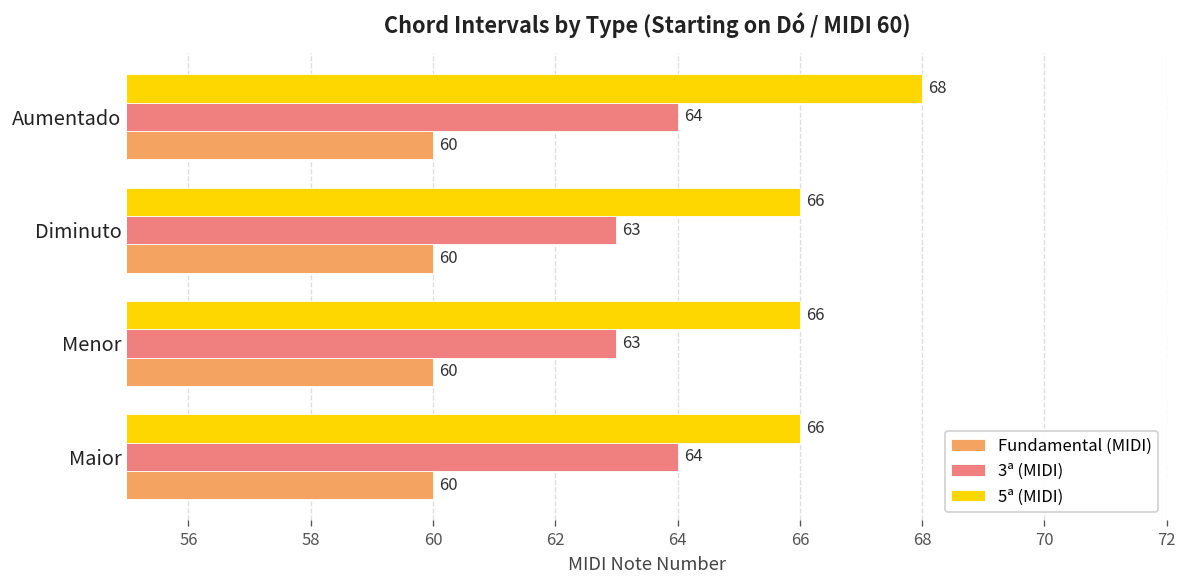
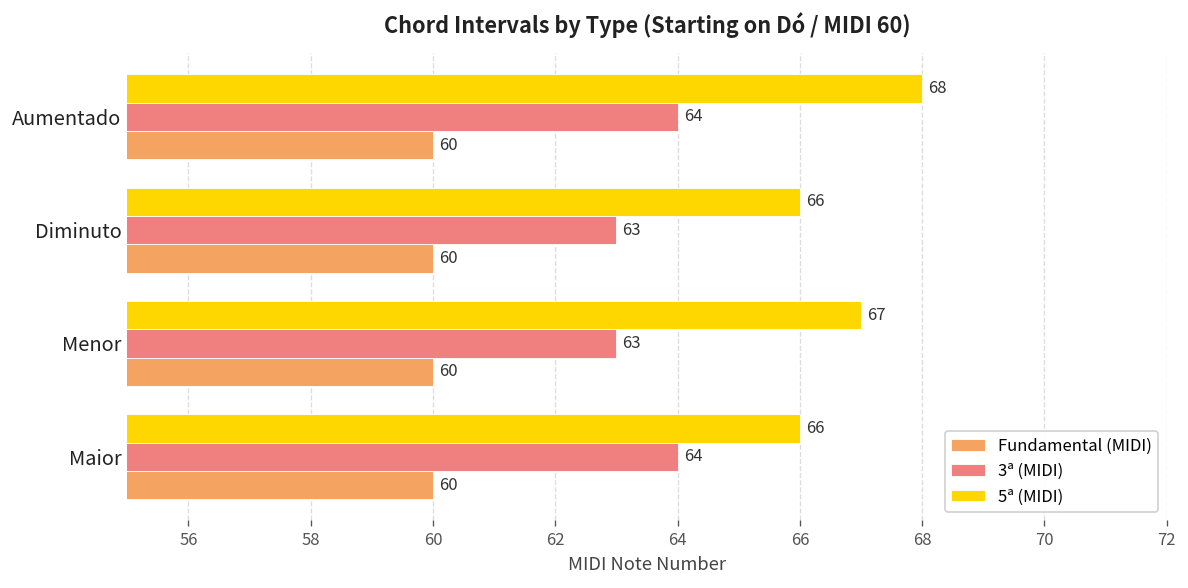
  {
    "5ª (MIDI)": {
      "Aumentado": 68,
      "Diminuto": 66,
-     "Menor": 66,
+     "Menor": 67,
      "Maior": 66
    }
  }
